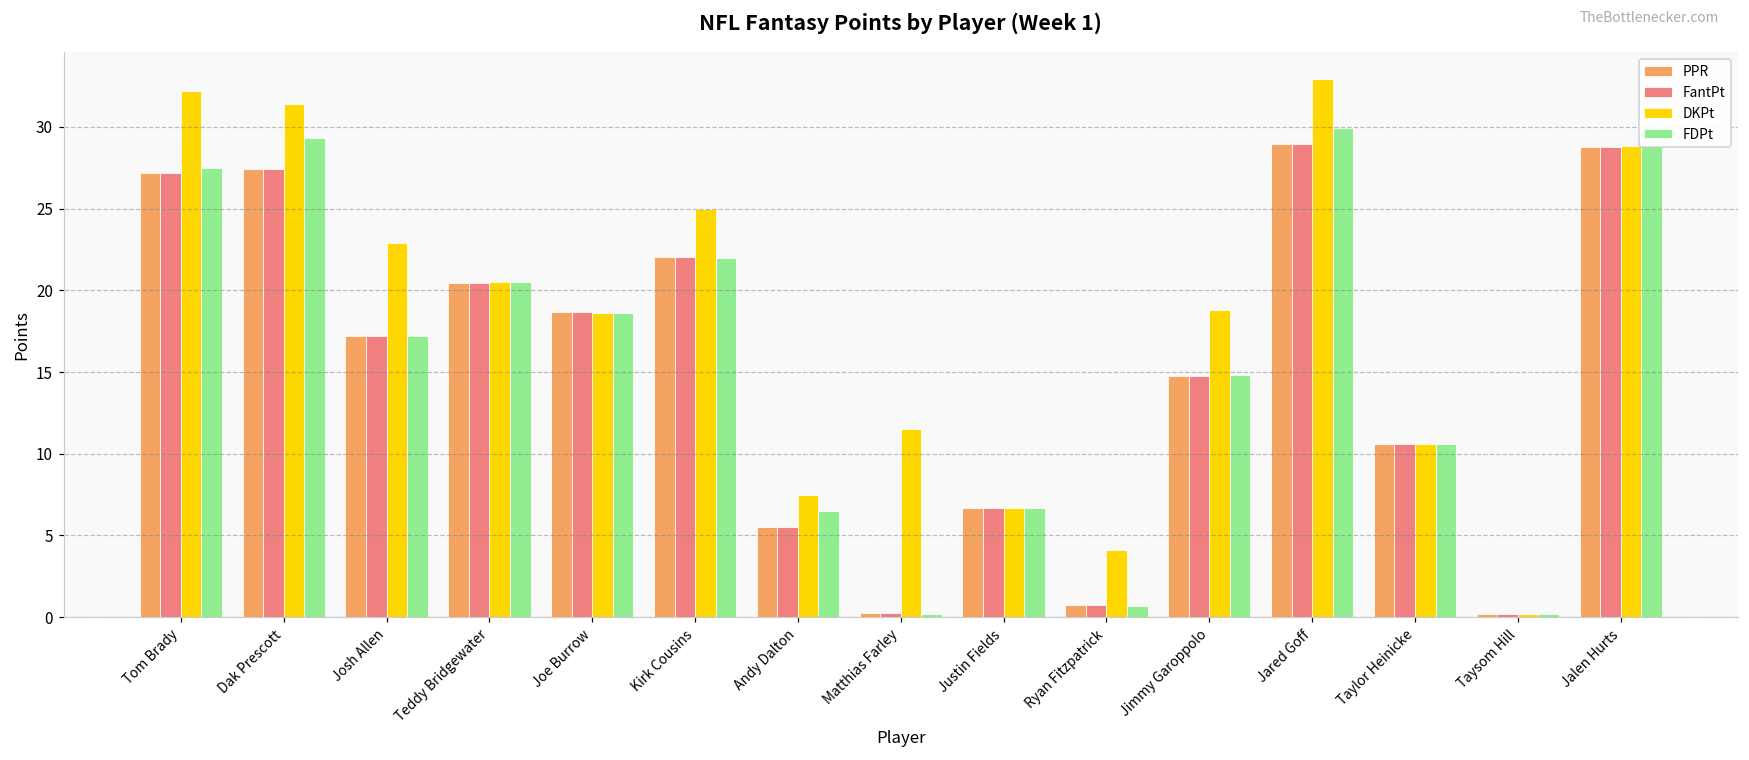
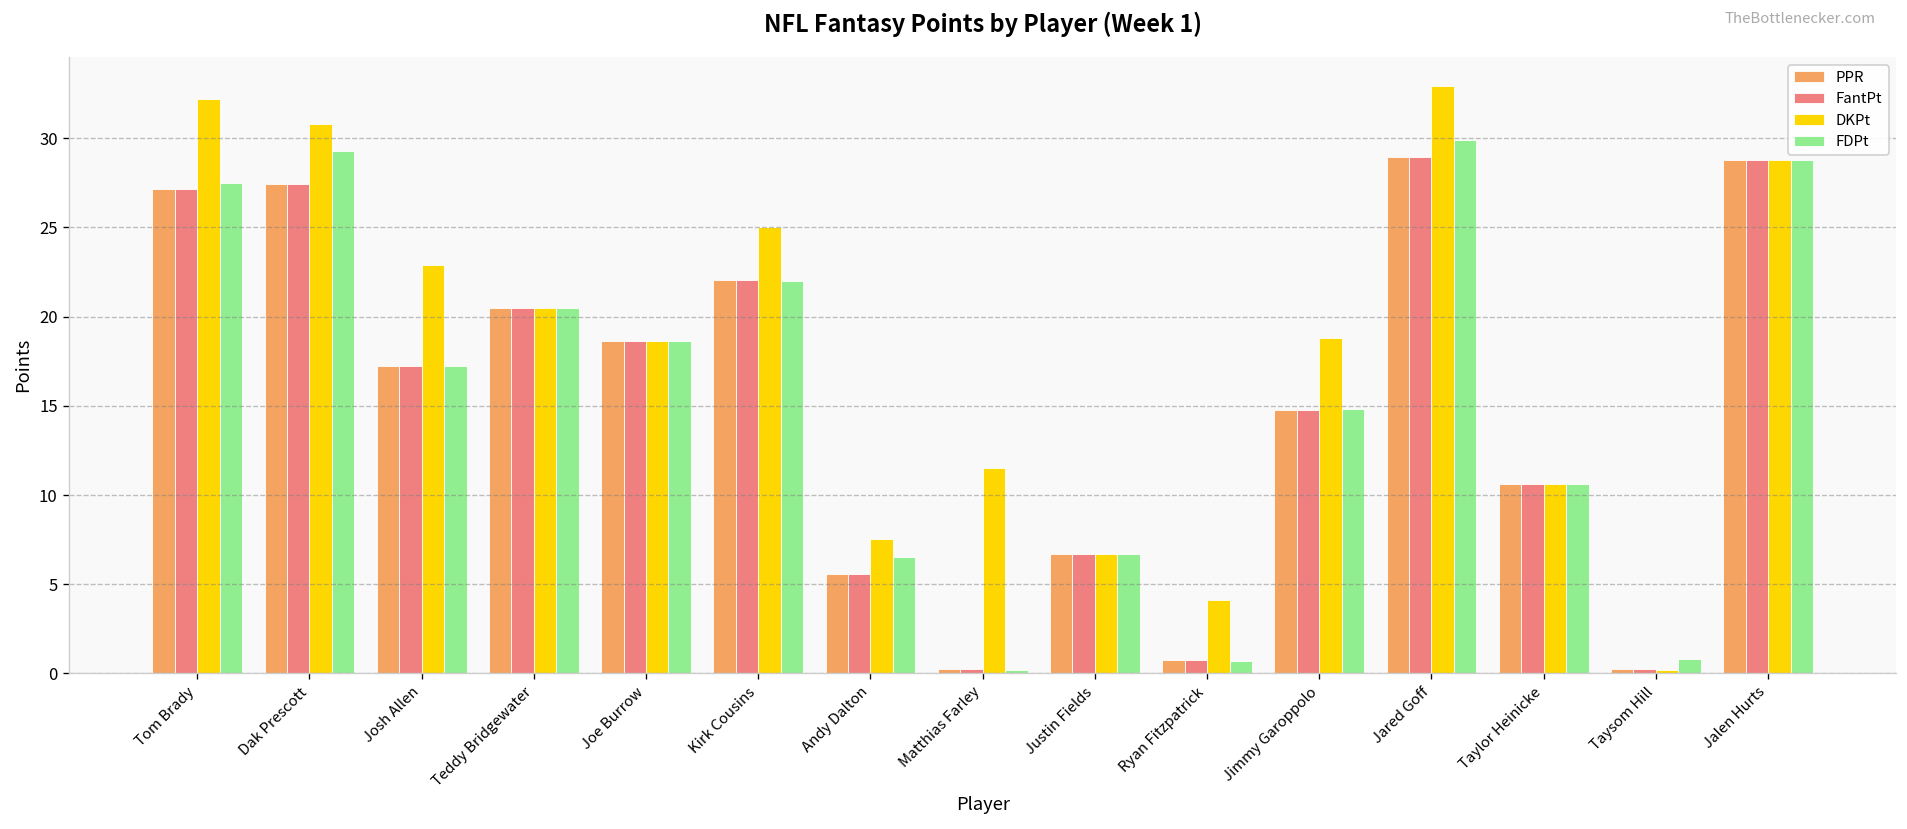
  {
    "DKPt": {
      "Tom Brady": 32.2,
-     "Dak Prescott": 31.4,
+     "Dak Prescott": 30.8,
      "Josh Allen": 22.9,
      "Teddy Bridgewater": 20.5,
      "Joe Burrow": 18.6,
      "Kirk Cousins": 25.0,
      "Andy Dalton": 7.5,
      "Matthias Farley": 11.5,
      "Justin Fields": 6.7,
      "Ryan Fitzpatrick": 4.1,
      "Jimmy Garoppolo": 18.8,
      "Jared Goff": 32.9,
      "Taylor Heinicke": 10.6,
      "Taysom Hill": 0.2,
      "Jalen Hurts": 28.8
    },
    "FDPt": {
      "Tom Brady": 27.5,
      "Dak Prescott": 29.3,
      "Josh Allen": 17.2,
      "Teddy Bridgewater": 20.5,
      "Joe Burrow": 18.6,
      "Kirk Cousins": 22.0,
      "Andy Dalton": 6.5,
      "Matthias Farley": 0.2,
      "Justin Fields": 6.7,
      "Ryan Fitzpatrick": 0.7,
      "Jimmy Garoppolo": 14.8,
      "Jared Goff": 29.9,
      "Taylor Heinicke": 10.6,
-     "Taysom Hill": 0.2
+     "Taysom Hill": 0.8
    }
  }
